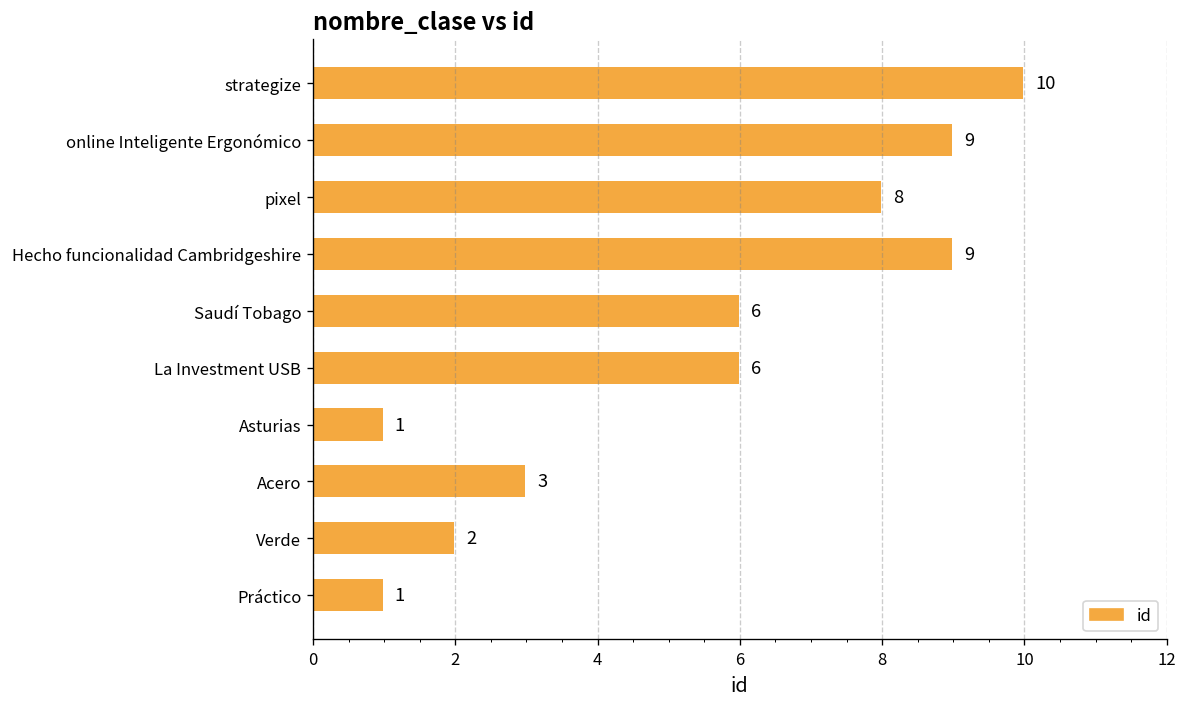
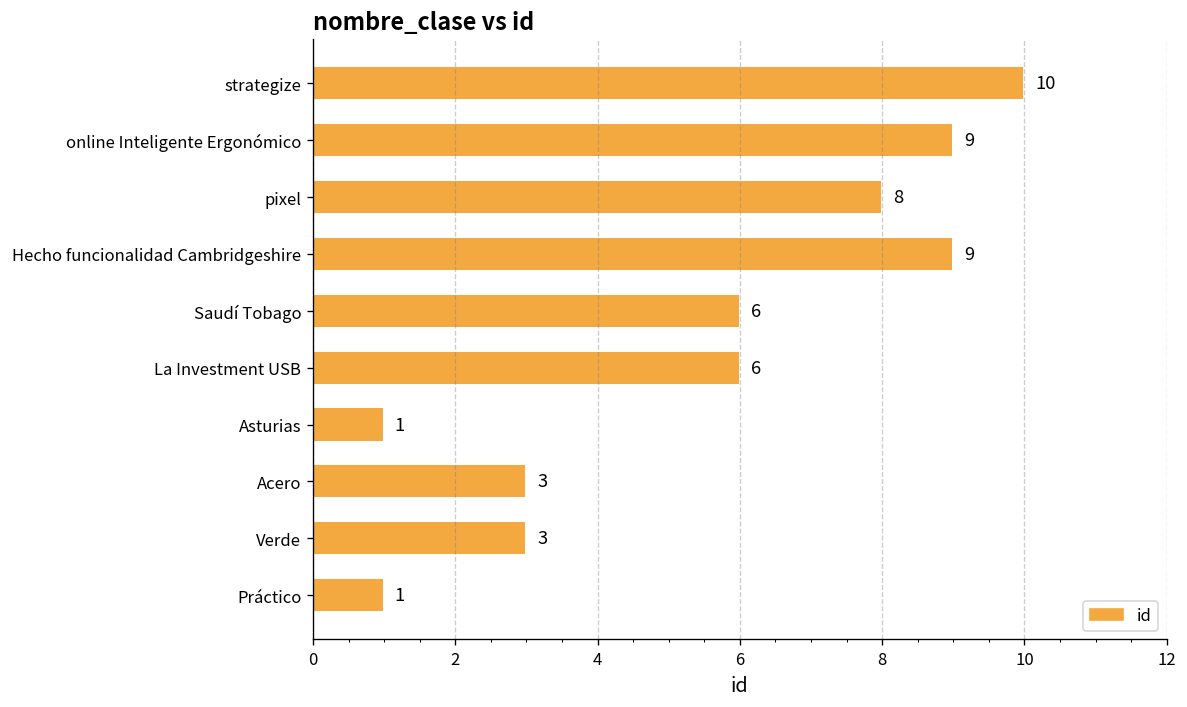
  {
    "strategize": 10,
    "online Inteligente Ergonómico": 9,
    "pixel": 8,
    "Hecho funcionalidad Cambridgeshire": 9,
    "Saudí Tobago": 6,
    "La Investment USB": 6,
    "Asturias": 1,
    "Acero": 3,
-   "Verde": 2,
+   "Verde": 3,
    "Práctico": 1
  }
